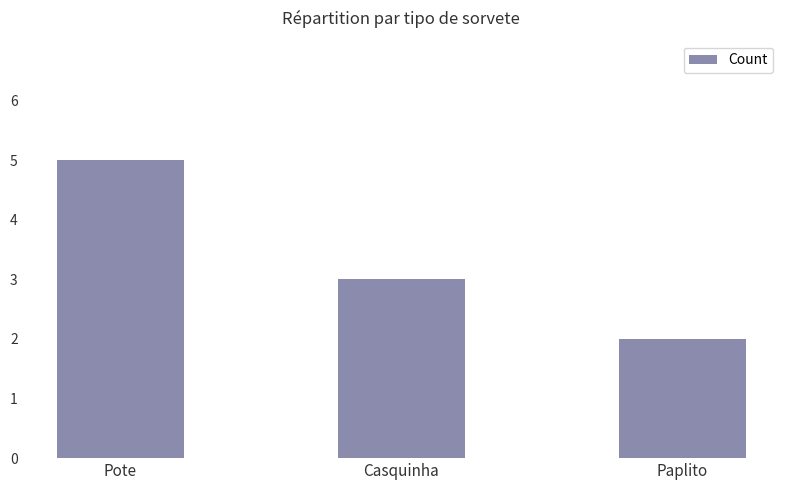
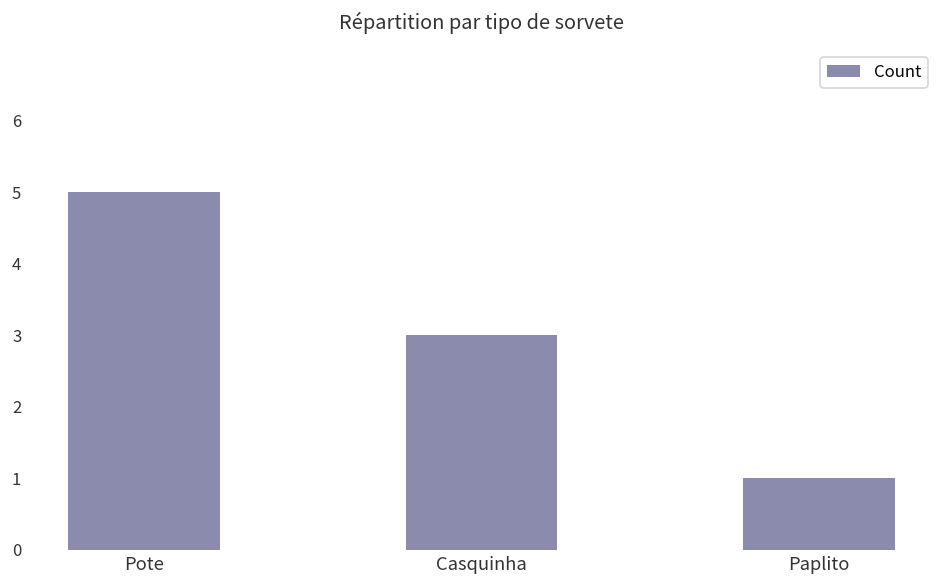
  {
    "Pote": 5,
    "Casquinha": 3,
-   "Paplito": 2
+   "Paplito": 1
  }
